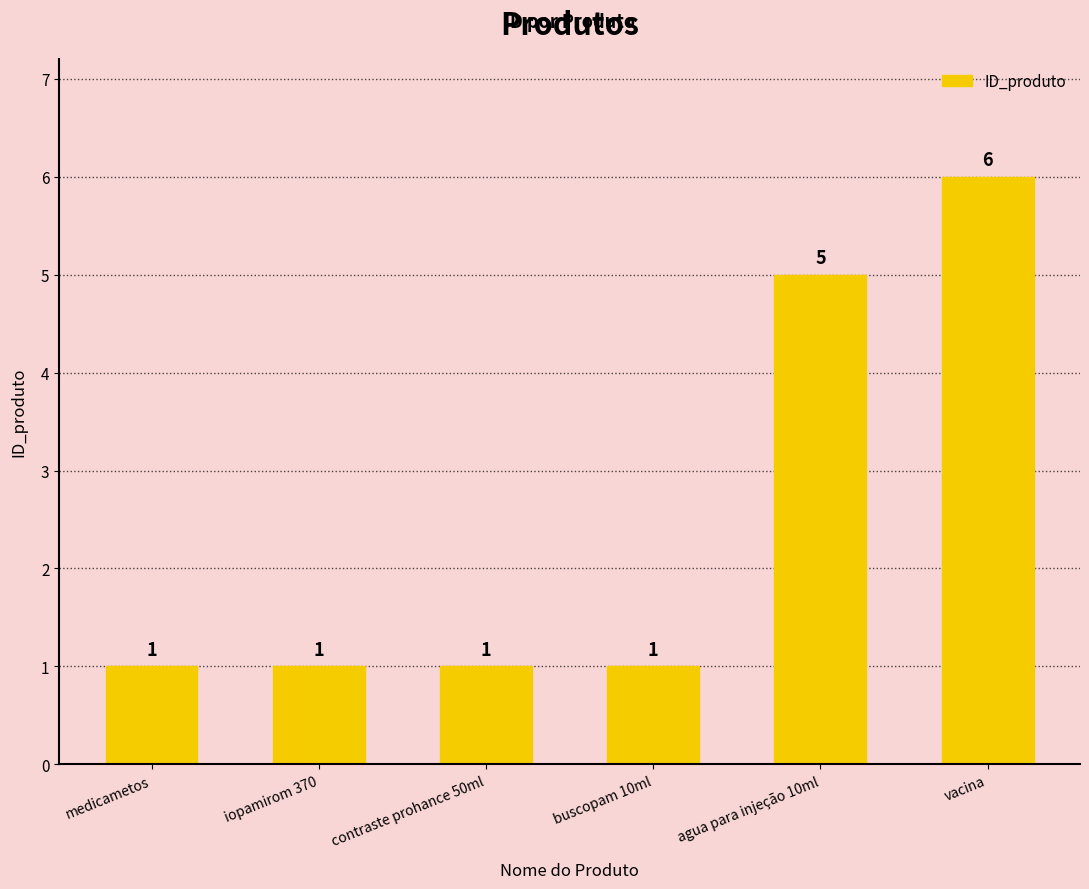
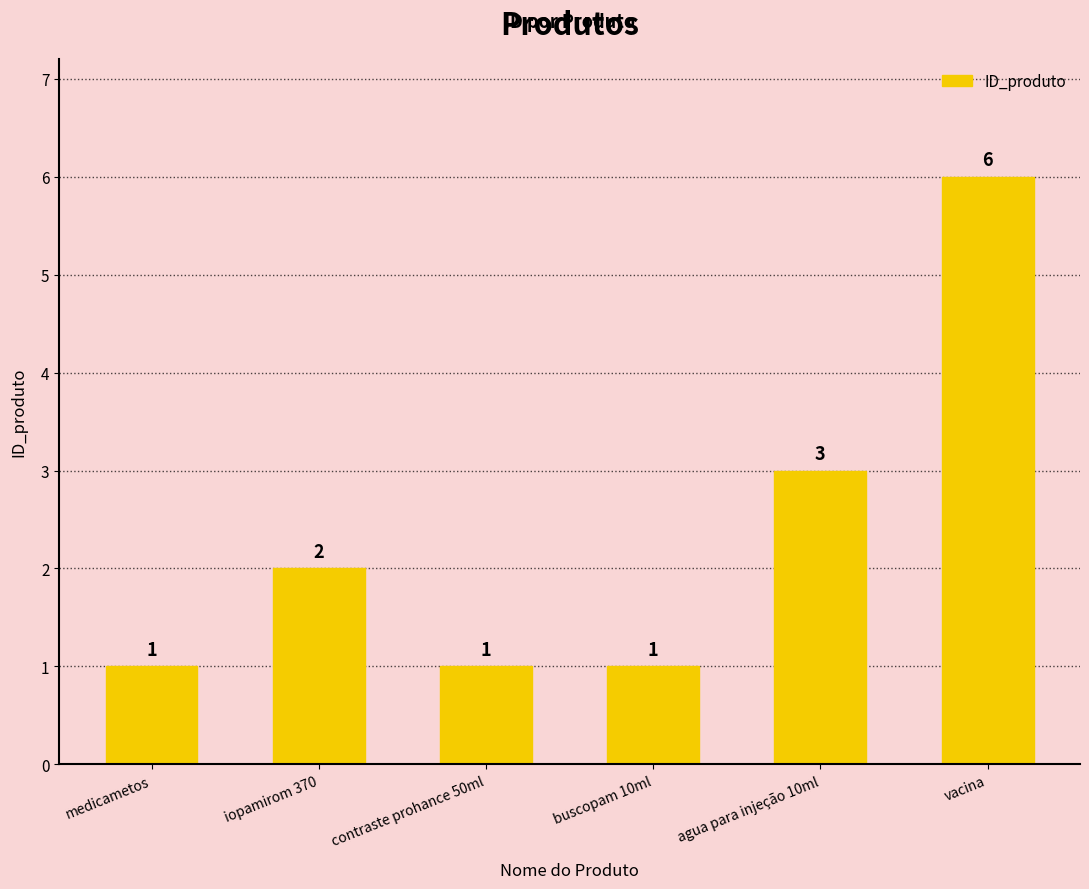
  {
    "medicametos": 1,
-   "iopamirom 370": 1,
+   "iopamirom 370": 2,
    "contraste prohance 50ml": 1,
    "buscopam 10ml": 1,
-   "agua para injeção 10ml": 5,
+   "agua para injeção 10ml": 3,
    "vacina": 6
  }
